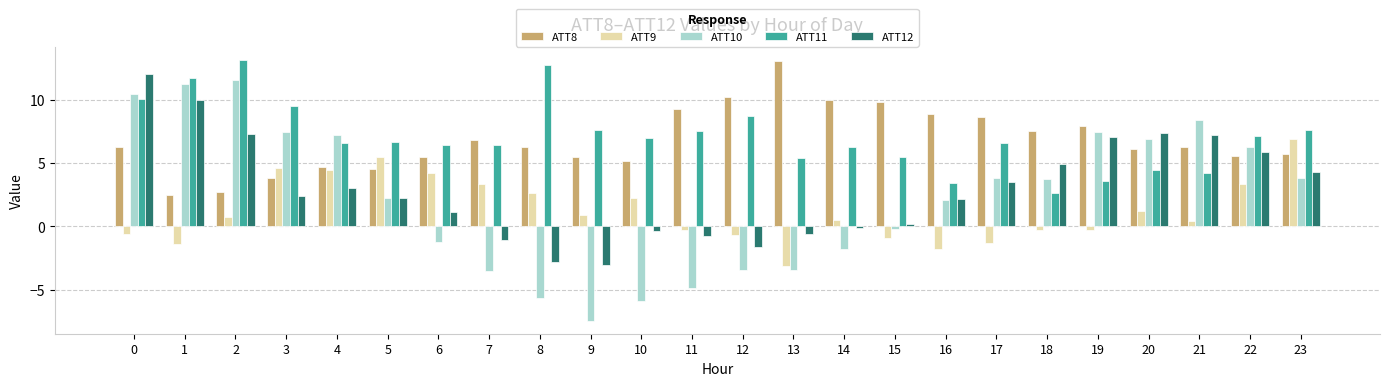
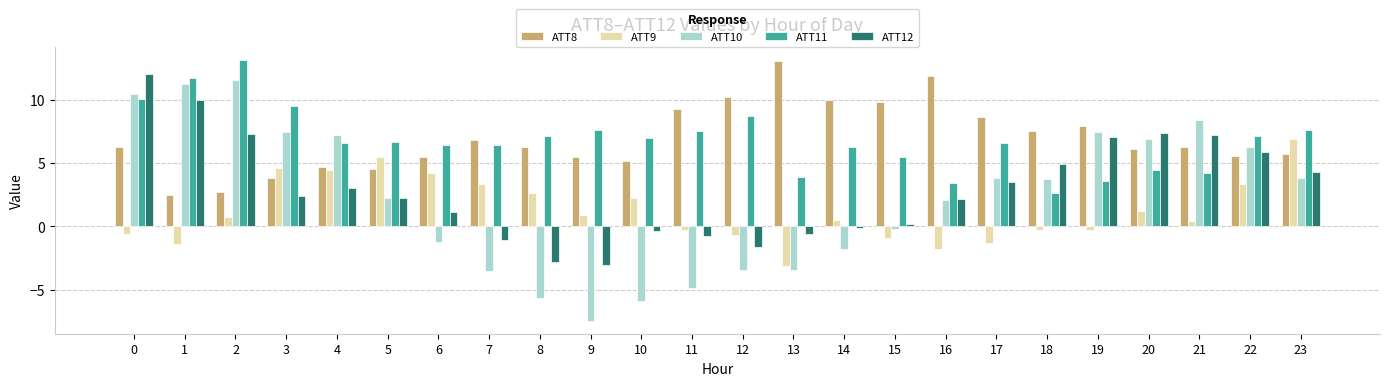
  {
    "ATT8": {
      "0": 6.3,
      "1": 2.5,
      "2": 2.7,
      "3": 3.8,
      "4": 4.7,
      "5": 4.6,
      "6": 5.5,
      "7": 6.8,
      "8": 6.3,
      "9": 5.5,
      "10": 5.2,
      "11": 9.3,
      "12": 10.2,
      "13": 13.1,
      "14": 9.9,
      "15": 9.8,
-     "16": 8.8,
+     "16": 11.9,
      "17": 8.6,
      "18": 7.5,
      "19": 8.0,
      "20": 6.1,
      "21": 6.2,
      "22": 5.6,
      "23": 5.8
    },
    "ATT9": {
      "0": -0.6,
      "1": -1.4,
      "2": 0.8,
      "3": 4.6,
      "4": 4.5,
      "5": 5.5,
      "6": 4.2,
      "7": 3.3,
      "8": 2.6,
      "9": 0.9,
      "10": 2.3,
      "11": -0.3,
      "12": -0.7,
      "13": -3.1,
      "14": 0.5,
      "15": -0.9,
      "16": -1.8,
      "17": -1.3,
      "18": -0.3,
      "19": -0.3,
      "20": 1.2,
      "21": 0.4,
      "22": 3.3,
      "23": 6.9
    },
    "ATT10": {
      "0": 10.4,
      "1": 11.2,
      "2": 11.5,
      "3": 7.5,
      "4": 7.2,
      "5": 2.3,
      "6": -1.3,
      "7": -3.5,
      "8": -5.6,
      "9": -7.4,
      "10": -5.9,
      "11": -4.9,
      "12": -3.4,
      "13": -3.4,
      "14": -1.8,
      "15": -0.2,
      "16": 2.0,
      "17": 3.8,
      "18": 3.7,
      "19": 7.5,
      "20": 6.9,
      "21": 8.4,
      "22": 6.3,
      "23": 3.8
    },
    "ATT11": {
      "0": 10.1,
      "1": 11.7,
      "2": 13.2,
      "3": 9.5,
      "4": 6.6,
      "5": 6.7,
      "6": 6.4,
      "7": 6.4,
-     "8": 12.7,
+     "8": 7.2,
      "9": 7.6,
      "10": 7.0,
      "11": 7.5,
      "12": 8.7,
-     "13": 5.4,
+     "13": 3.9,
      "14": 6.3,
      "15": 5.5,
      "16": 3.4,
      "17": 6.5,
      "18": 2.6,
      "19": 3.6,
      "20": 4.5,
      "21": 4.2,
      "22": 7.1,
      "23": 7.6
    },
    "ATT12": {
      "0": 12.1,
      "1": 9.9,
      "2": 7.3,
      "3": 2.4,
      "4": 3.0,
      "5": 2.2,
      "6": 1.2,
      "7": -1.1,
      "8": -2.8,
      "9": -3.1,
      "10": -0.3,
      "11": -0.8,
      "12": -1.6,
      "13": -0.6,
      "16": 2.1,
      "17": 3.5,
      "18": 4.9,
      "19": 7.1,
      "20": 7.4,
      "21": 7.2,
      "22": 5.9,
      "23": 4.3
    }
  }
